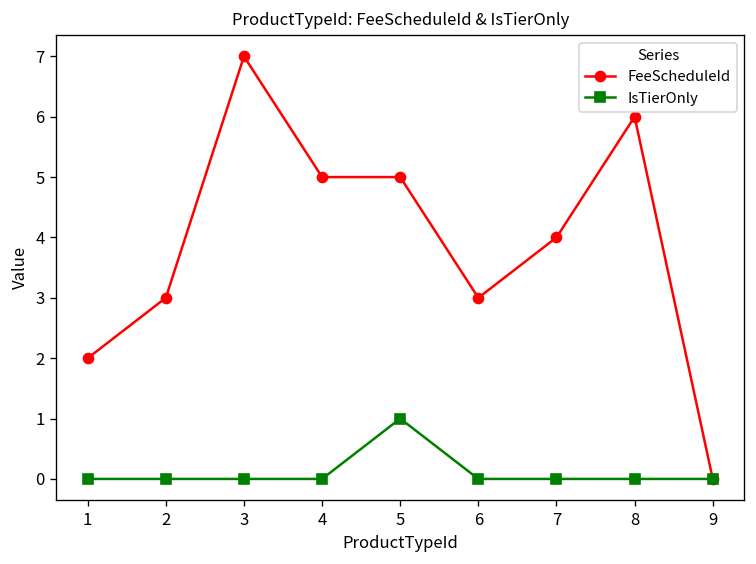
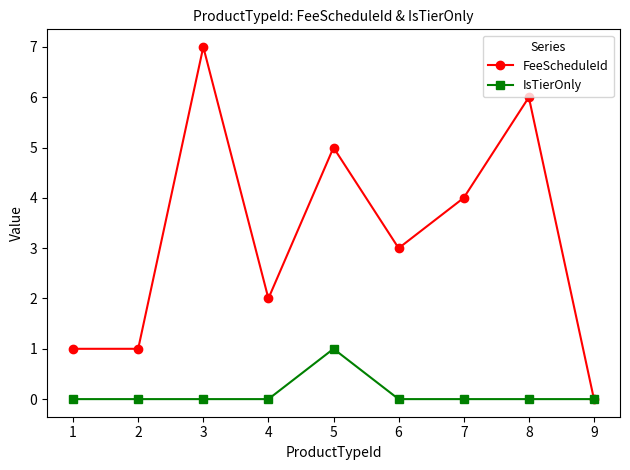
  {
    "FeeScheduleId": {
-     "1": 2,
-     "2": 3,
+     "1": 1,
+     "2": 1,
      "3": 7,
-     "4": 5,
+     "4": 2,
      "5": 5,
      "6": 3,
      "7": 4,
      "8": 6
    },
    "IsTierOnly": {
      "1": 0,
      "2": 0,
      "3": 0,
      "4": 0,
      "5": 1,
      "6": 0,
      "7": 0,
      "8": 0
    }
  }
